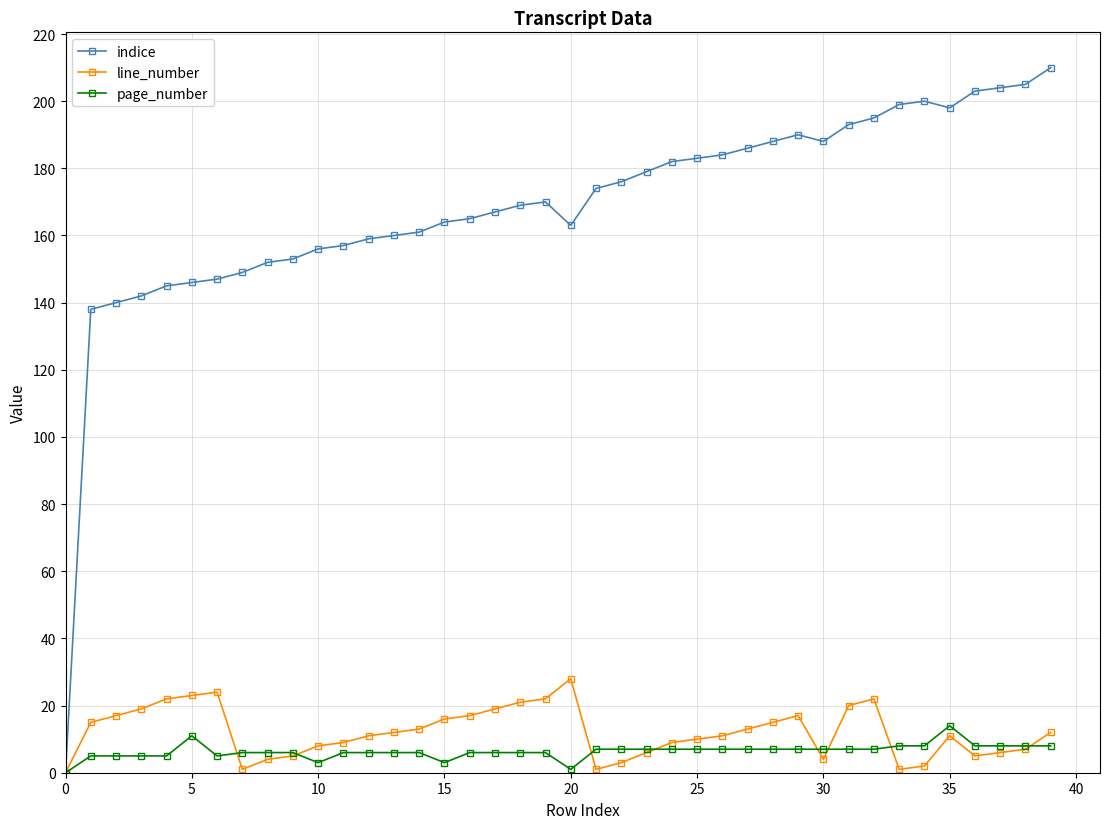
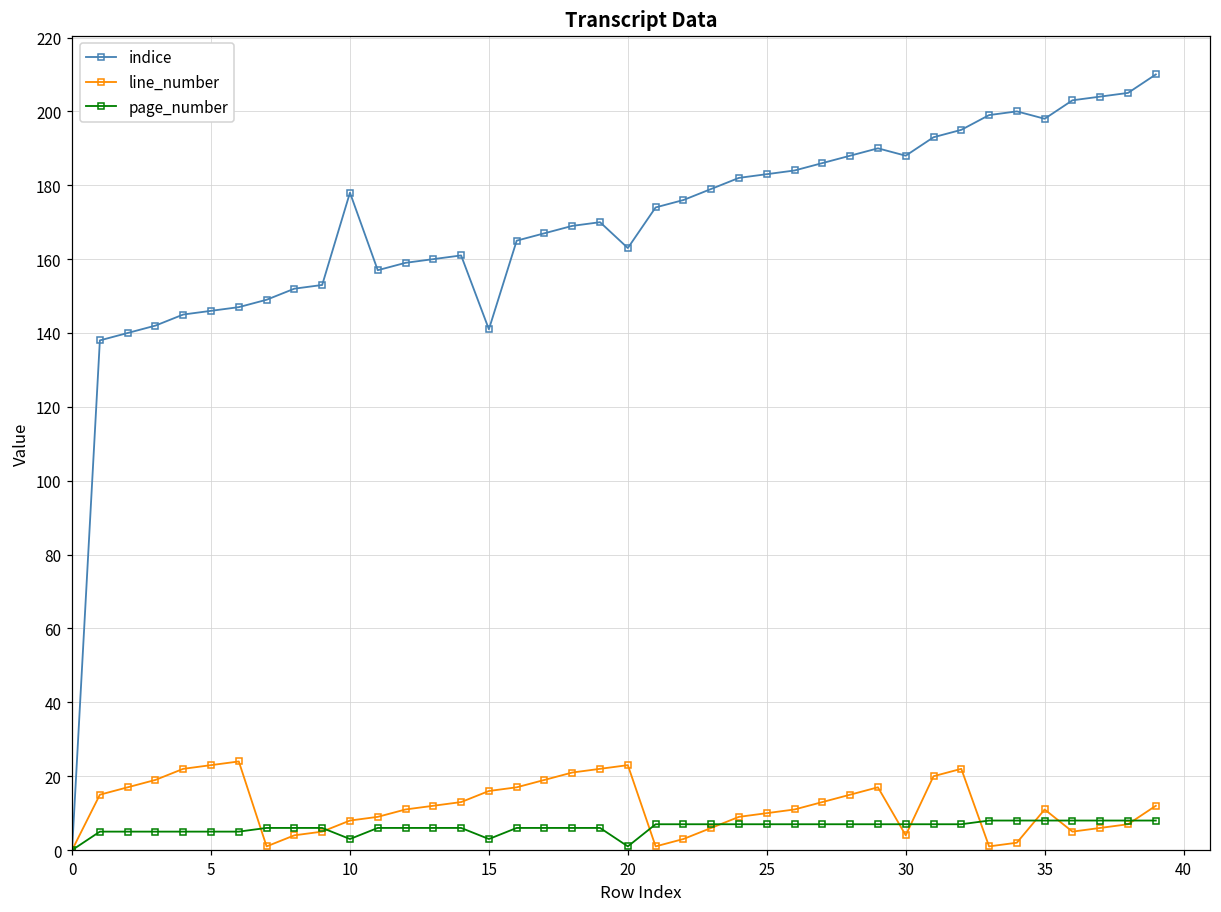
  {
    "indice": {
      "5": 146,
-     "10": 156,
-     "15": 164,
+     "10": 178,
+     "15": 141,
      "20": 163,
      "25": 183,
      "30": 188,
      "35": 198
    },
    "line_number": {
      "5": 23,
      "10": 8,
      "15": 16,
-     "20": 28,
+     "20": 23,
      "25": 10,
      "30": 4,
      "35": 11
    },
    "page_number": {
-     "5": 11,
+     "5": 5,
      "10": 3,
      "15": 3,
      "20": 1,
      "25": 7,
      "30": 7,
-     "35": 14
+     "35": 8
    }
  }
